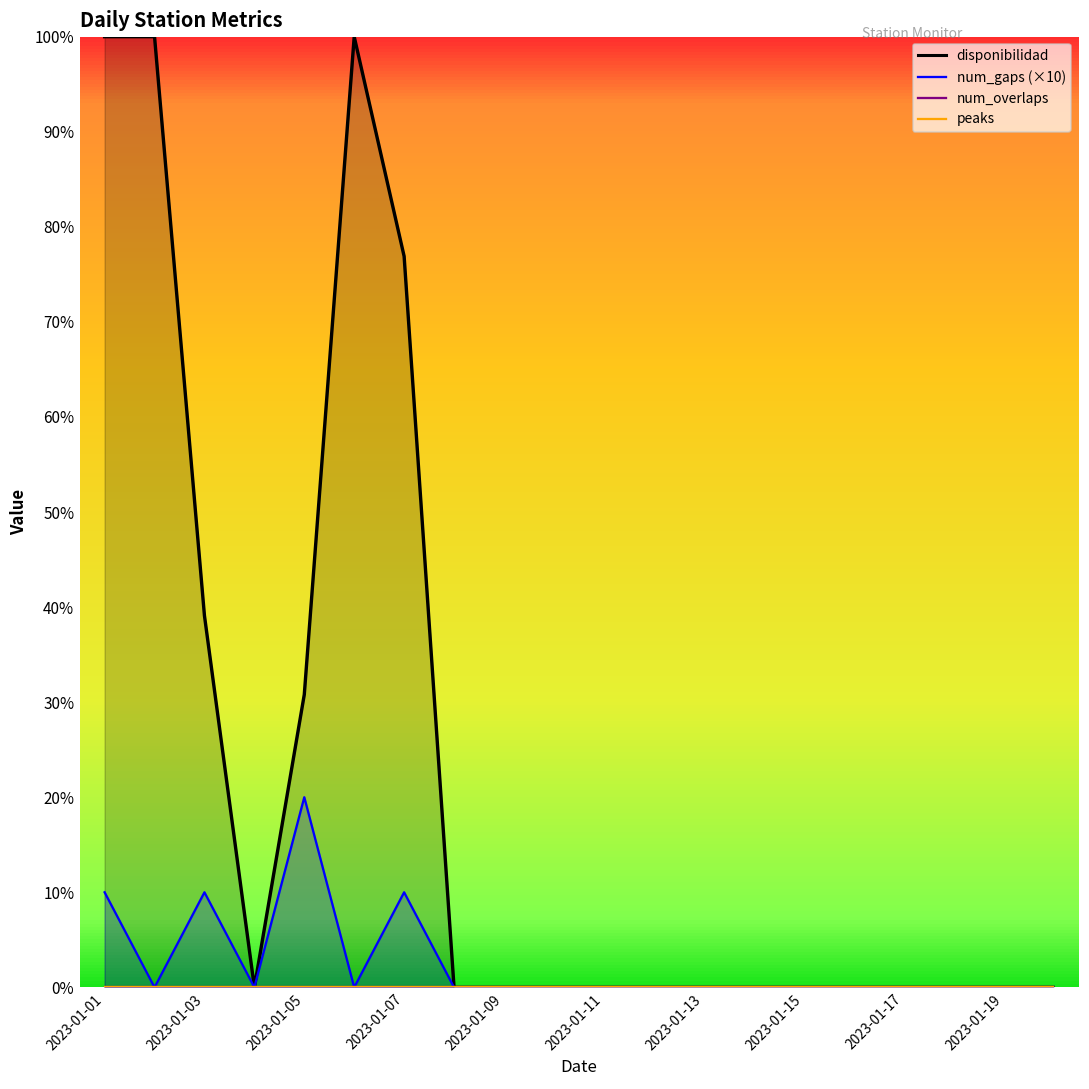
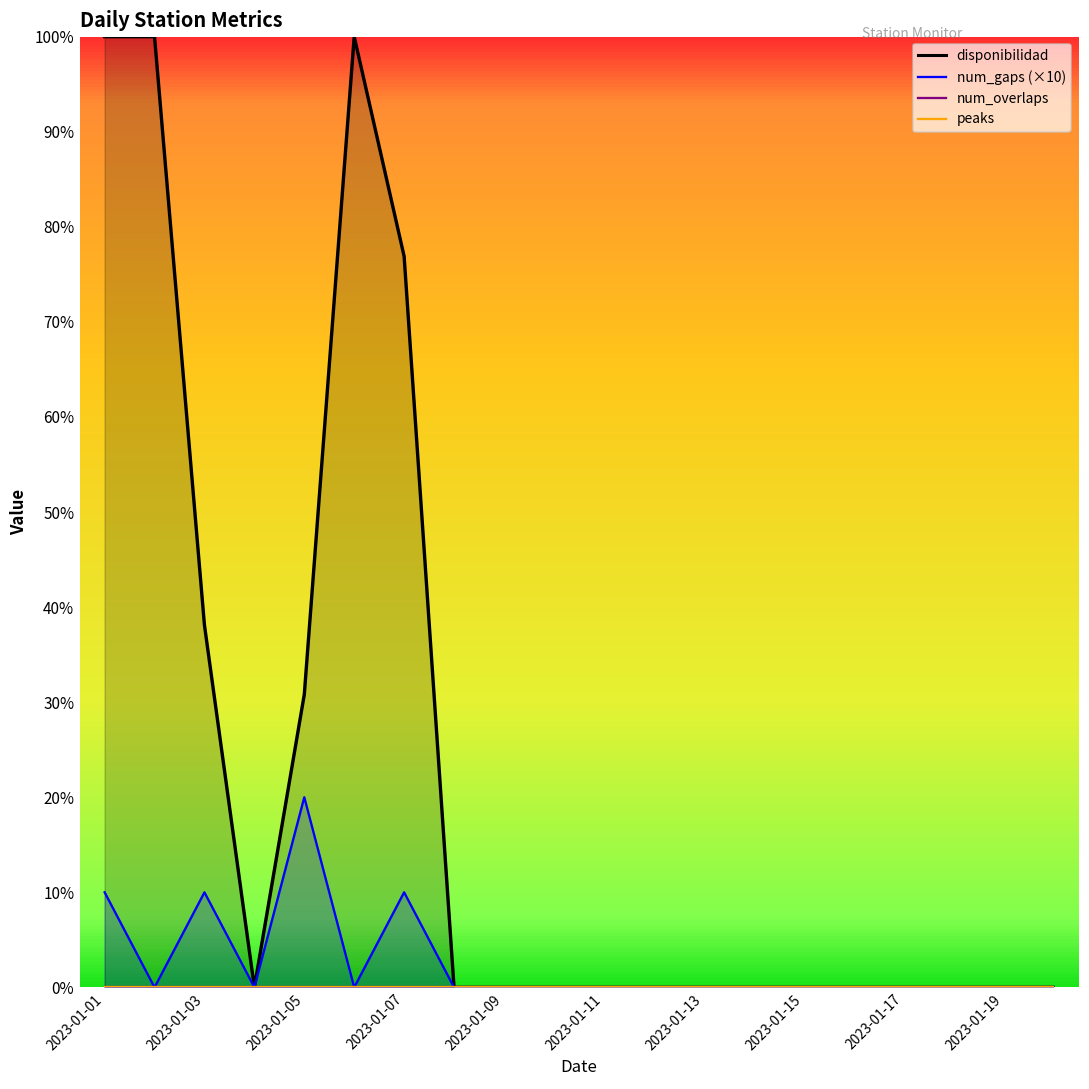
  {
    "disponibilidad": {
      "2023-01-01": "100%",
-     "2023-01-03": "39%",
+     "2023-01-03": "38%",
      "2023-01-05": "31%",
      "2023-01-07": "77%"
    },
    "peaks": {
      "2023-01-01": "0%",
      "2023-01-03": "0%",
      "2023-01-05": "0%",
      "2023-01-07": "0%"
    }
  }
